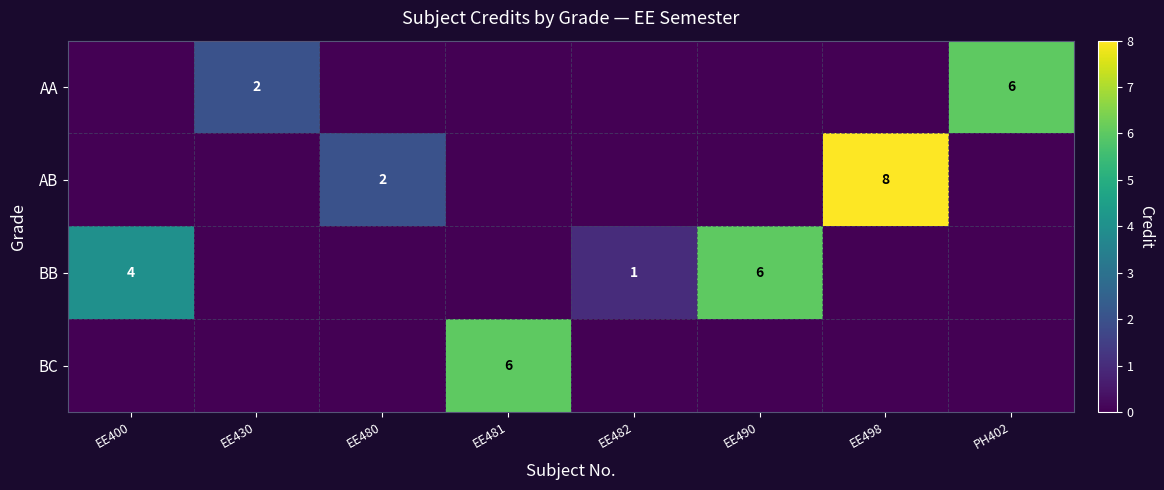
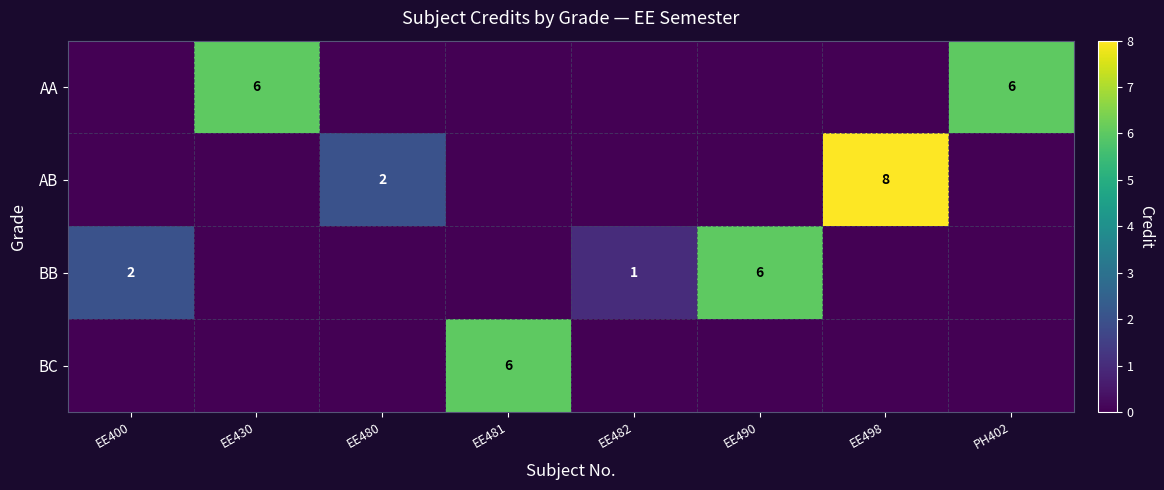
  {
    "AA": {
-     "EE430": 2,
+     "EE430": 6,
      "PH402": 6
    },
    "AB": {
      "EE480": 2,
      "EE498": 8
    },
    "BB": {
-     "EE400": 4,
+     "EE400": 2,
      "EE482": 1,
      "EE490": 6
    },
    "BC": {
      "EE481": 6
    }
  }
